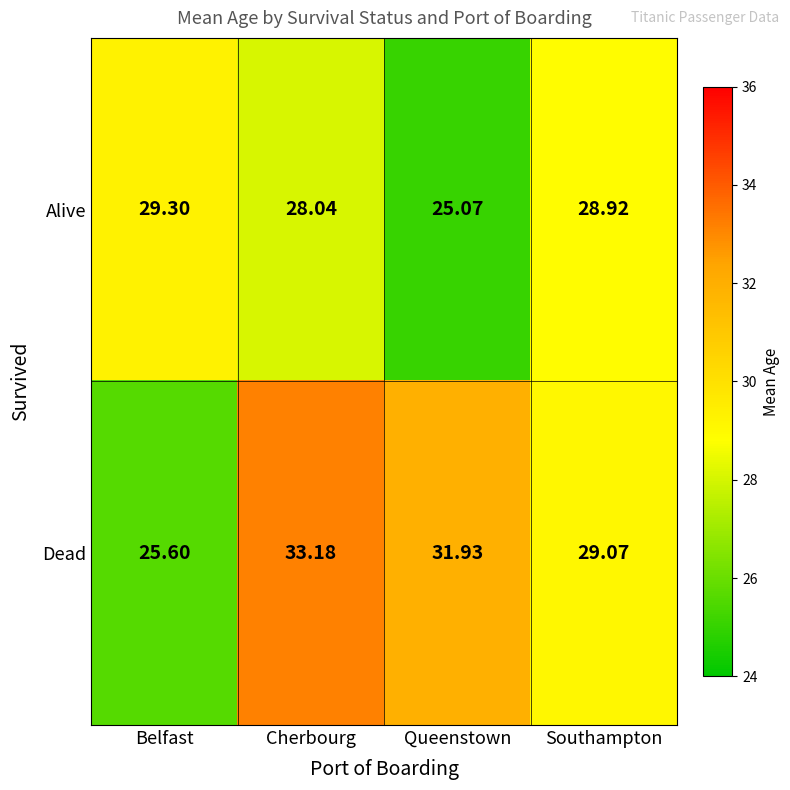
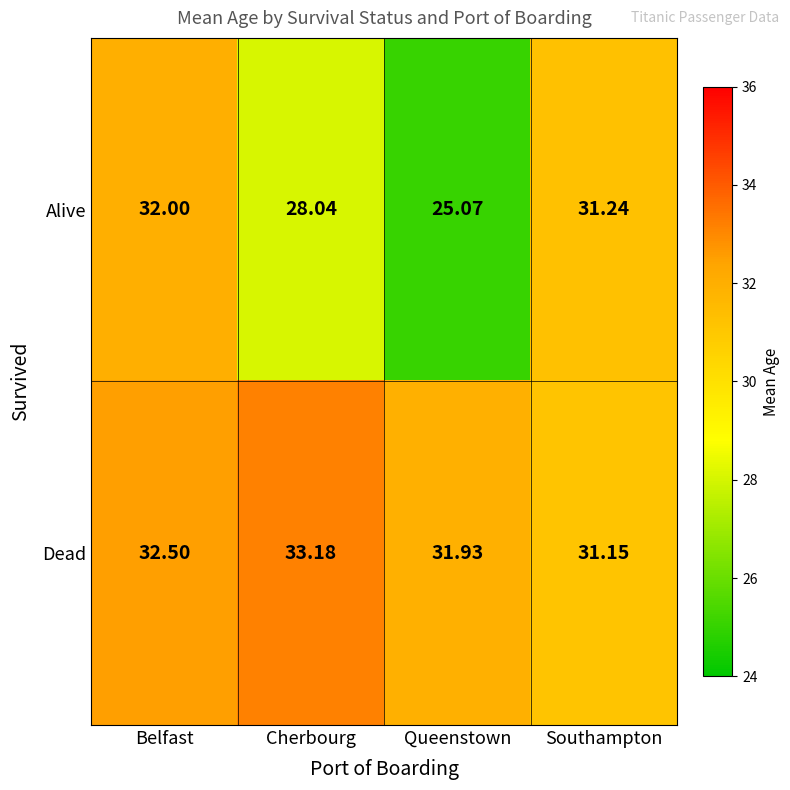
  {
    "Alive": {
-     "Belfast": 29.30,
+     "Belfast": 32.00,
      "Cherbourg": 28.04,
      "Queenstown": 25.07,
-     "Southampton": 28.92
+     "Southampton": 31.24
    },
    "Dead": {
-     "Belfast": 25.60,
+     "Belfast": 32.50,
      "Cherbourg": 33.18,
      "Queenstown": 31.93,
-     "Southampton": 29.07
+     "Southampton": 31.15
    }
  }
